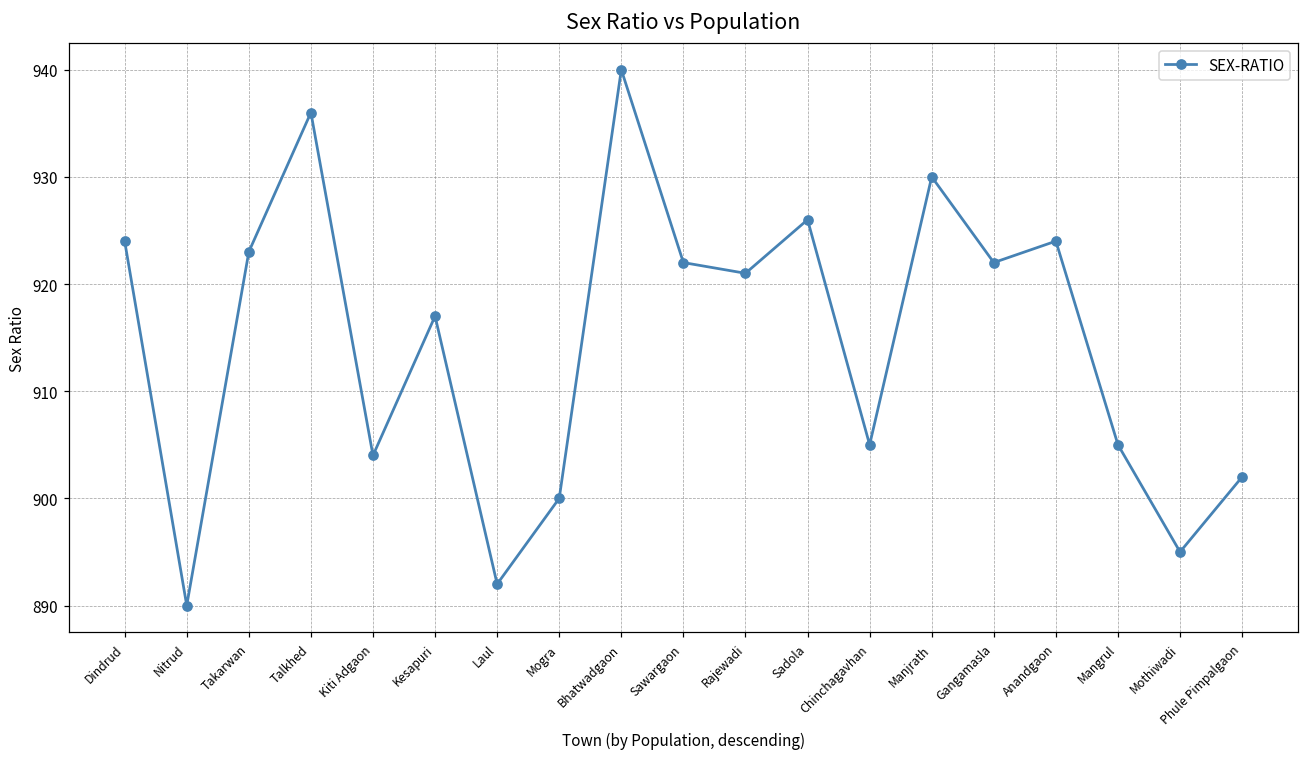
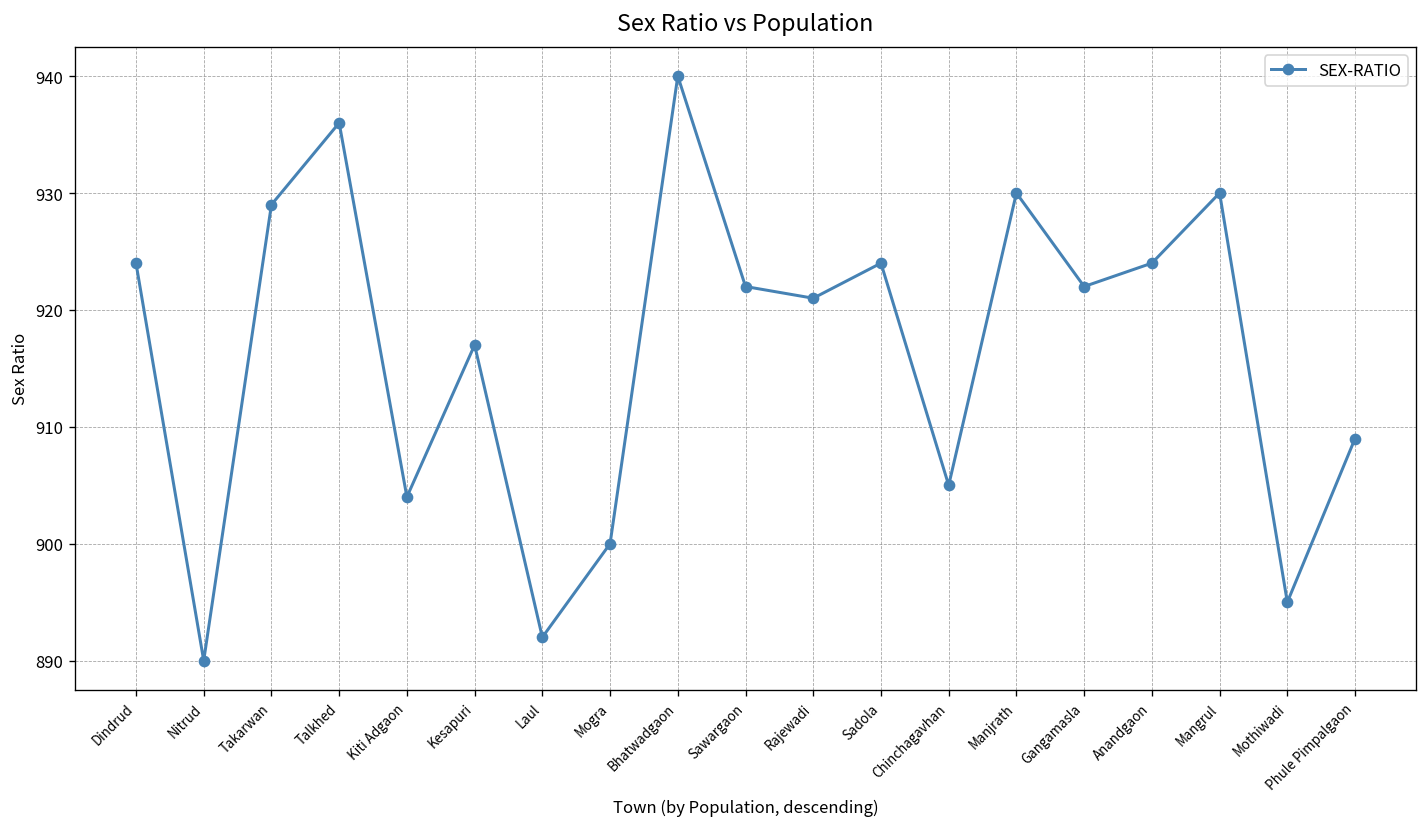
  {
    "Dindrud": 924,
    "Nitrud": 890,
-   "Takarwan": 923,
+   "Takarwan": 929,
    "Talkhed": 936,
    "Kiti Adgaon": 904,
    "Kesapuri": 917,
    "Laul": 892,
    "Mogra": 900,
    "Bhatwadgaon": 940,
    "Sawargaon": 922,
    "Rajewadi": 921,
-   "Sadola": 926,
+   "Sadola": 924,
    "Chinchagavhan": 905,
    "Manjrath": 930,
    "Gangamasla": 922,
    "Anandgaon": 924,
-   "Mangrul": 905,
+   "Mangrul": 930,
    "Mothiwadi": 895,
-   "Phule Pimpalgaon": 902
+   "Phule Pimpalgaon": 909
  }
